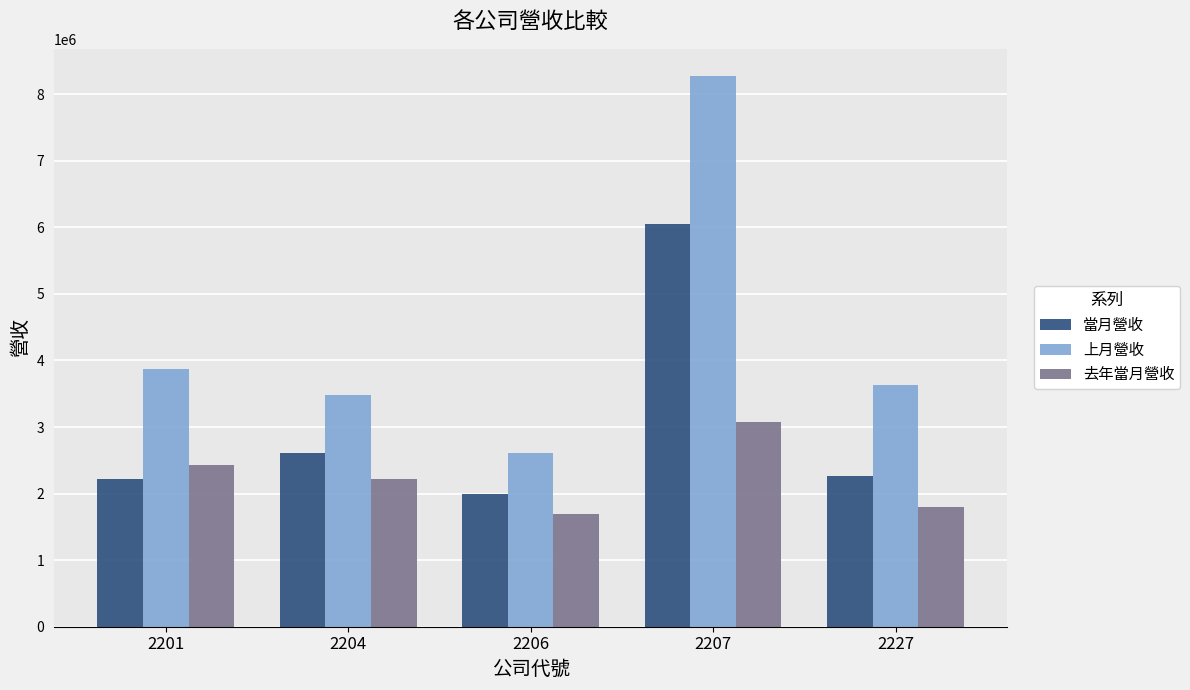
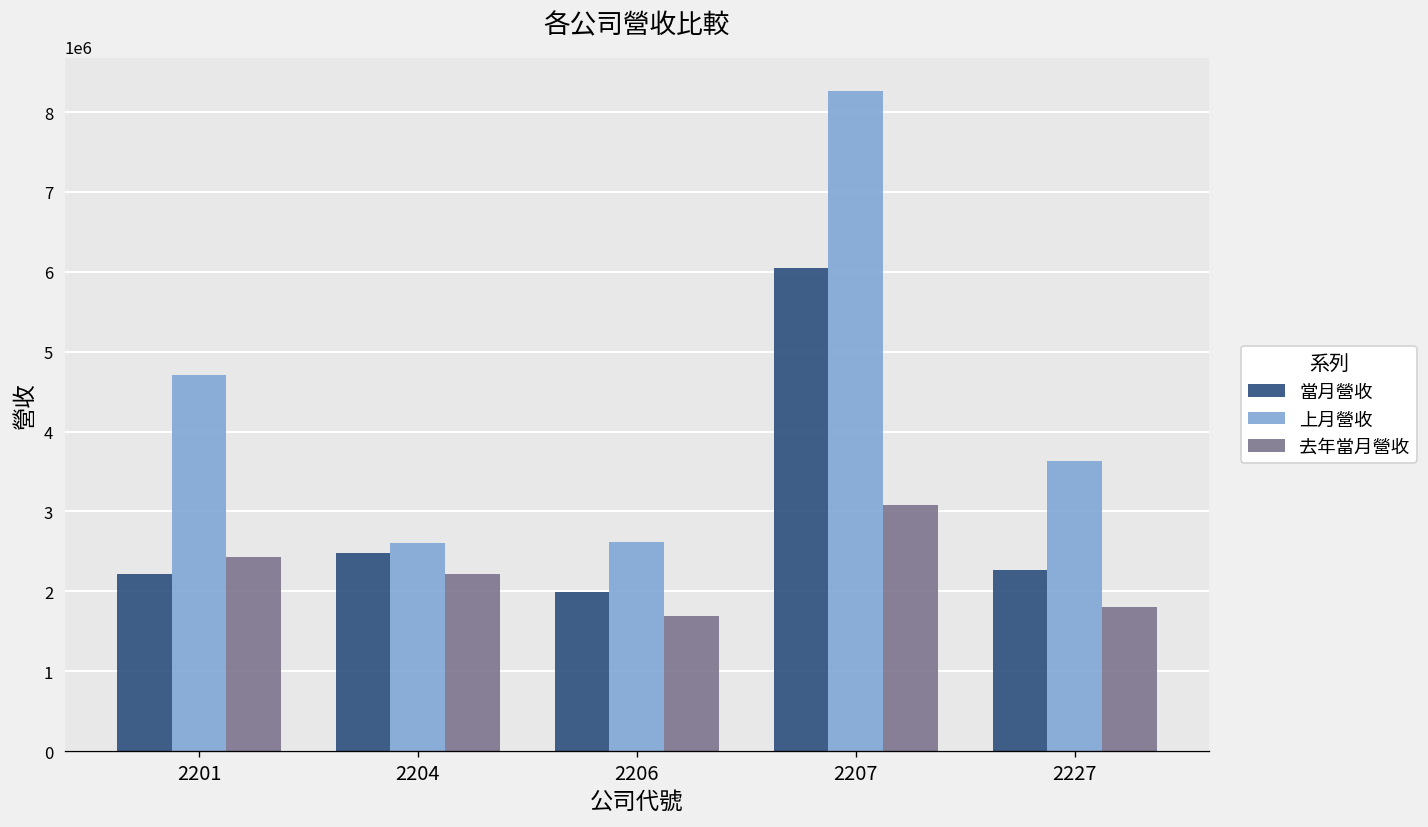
  {
    "當月營收": {
      "2201": 2200000,
-     "2204": 2600000,
+     "2204": 2500000,
      "2206": 2000000,
      "2207": 6100000,
      "2227": 2300000
    },
    "上月營收": {
-     "2201": 3900000,
-     "2204": 3500000,
+     "2201": 4700000,
+     "2204": 2600000,
      "2206": 2600000,
      "2207": 8300000,
      "2227": 3600000
    },
    "去年當月營收": {
      "2201": 2400000,
      "2204": 2200000,
      "2206": 1700000,
      "2207": 3100000,
      "2227": 1800000
    }
  }
